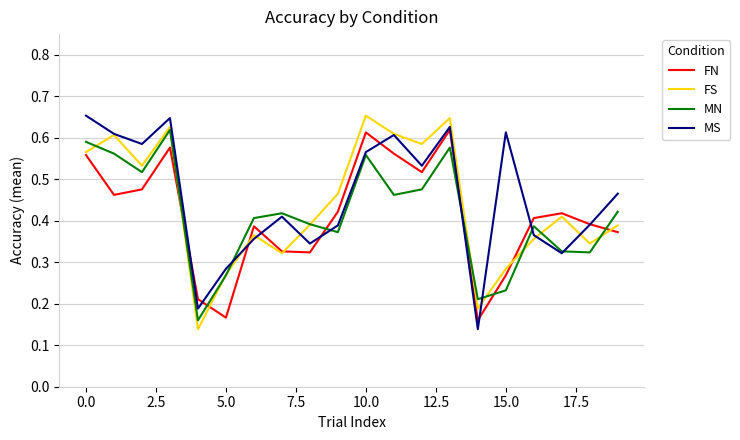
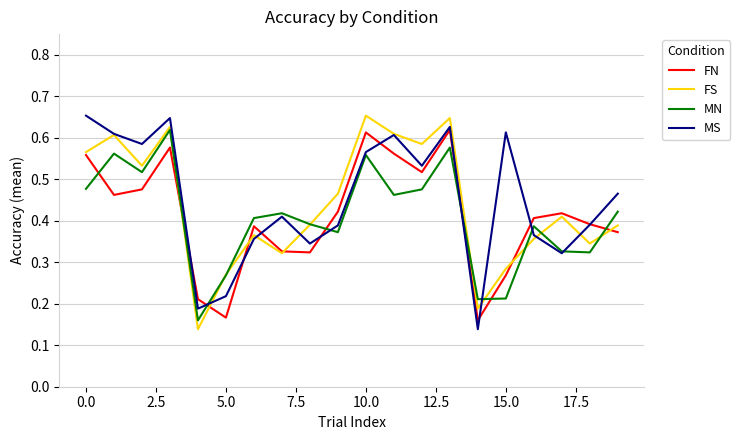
  {
    "FN": {
      "0.0": 0.56,
      "5.0": 0.17,
      "10.0": 0.61,
      "15.0": 0.27
    },
    "FS": {
      "0.0": 0.57,
      "10.0": 0.65,
      "15.0": 0.28
    },
    "MN": {
-     "0.0": 0.59,
+     "0.0": 0.48,
      "10.0": 0.56,
-     "15.0": 0.23
+     "15.0": 0.21
    },
    "MS": {
      "0.0": 0.65,
-     "5.0": 0.28,
+     "5.0": 0.22,
      "10.0": 0.57,
      "15.0": 0.61
    }
  }
